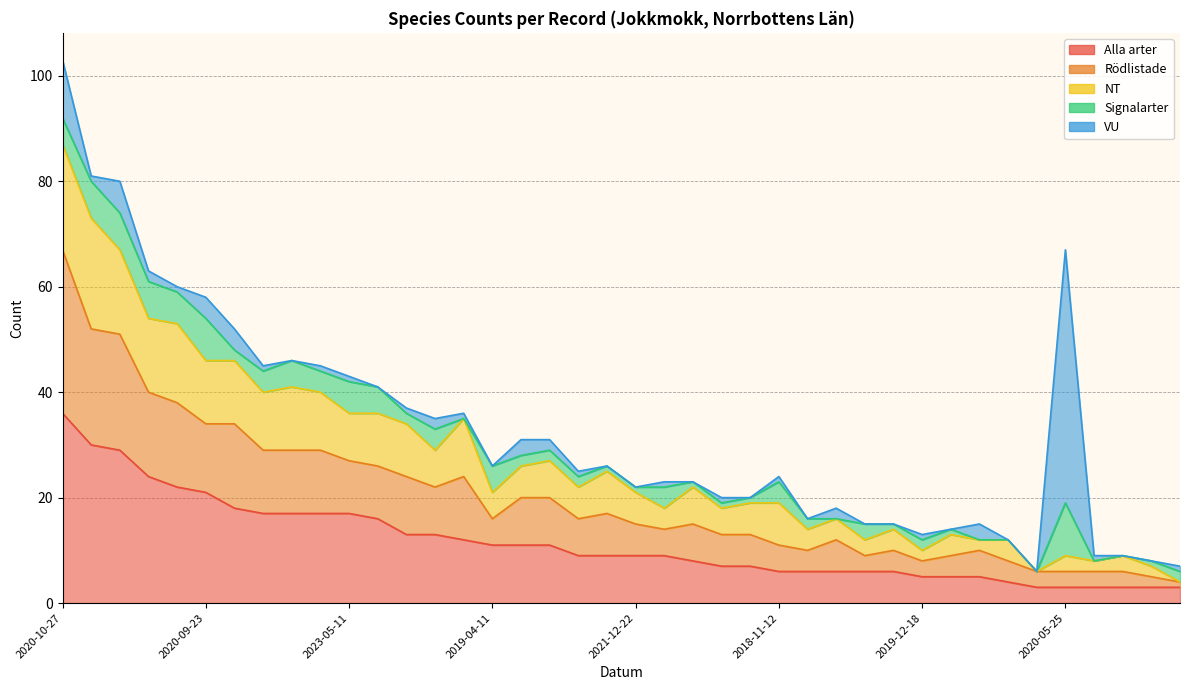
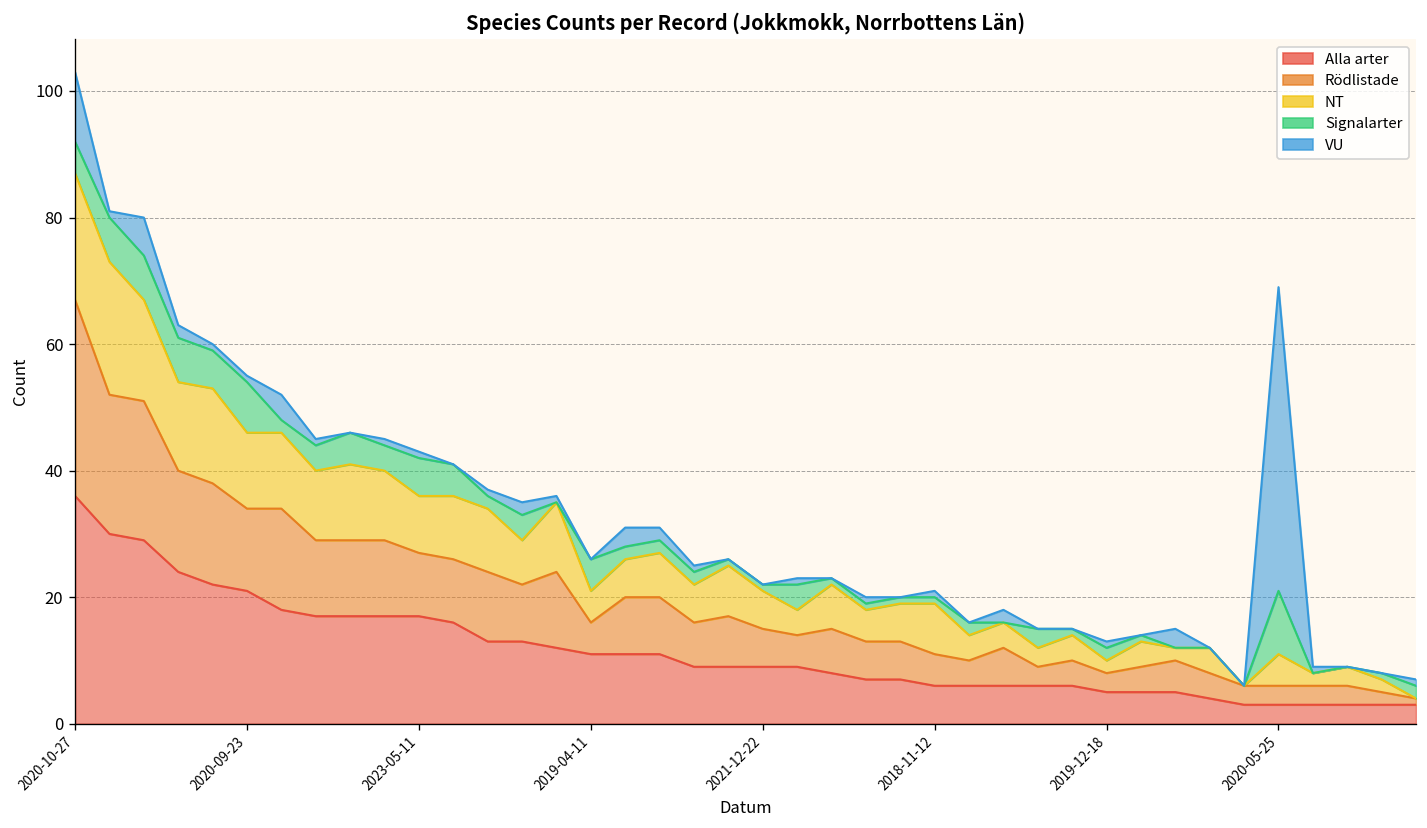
  {
    "NT": {
      "2020-10-27": 20,
      "2020-09-23": 12,
      "2021-12-22": 6,
      "2018-11-12": 8,
      "2019-12-18": 2,
-     "2020-05-25": 3
+     "2020-05-25": 5
    },
    "Signalarter": {
      "2020-10-27": 5,
      "2020-09-23": 8,
-     "2018-11-12": 4,
+     "2018-11-12": 1,
      "2019-12-18": 2,
      "2020-05-25": 10
    },
    "VU": {
      "2020-10-27": 11,
-     "2020-09-23": 4,
+     "2020-09-23": 1,
      "2018-11-12": 1,
      "2019-12-18": 1,
      "2020-05-25": 48
    }
  }
